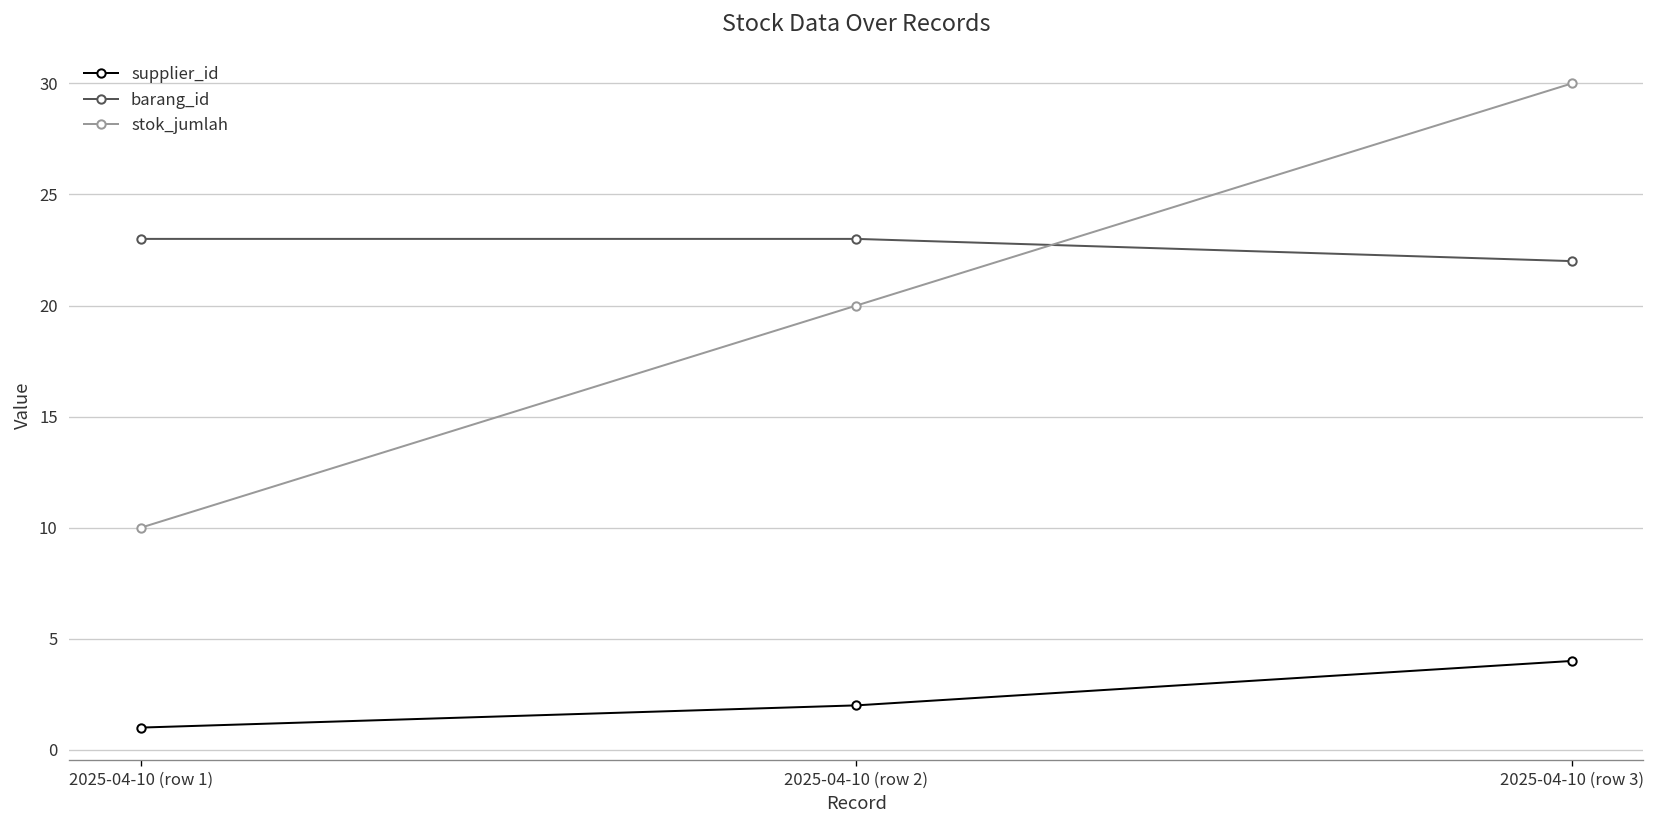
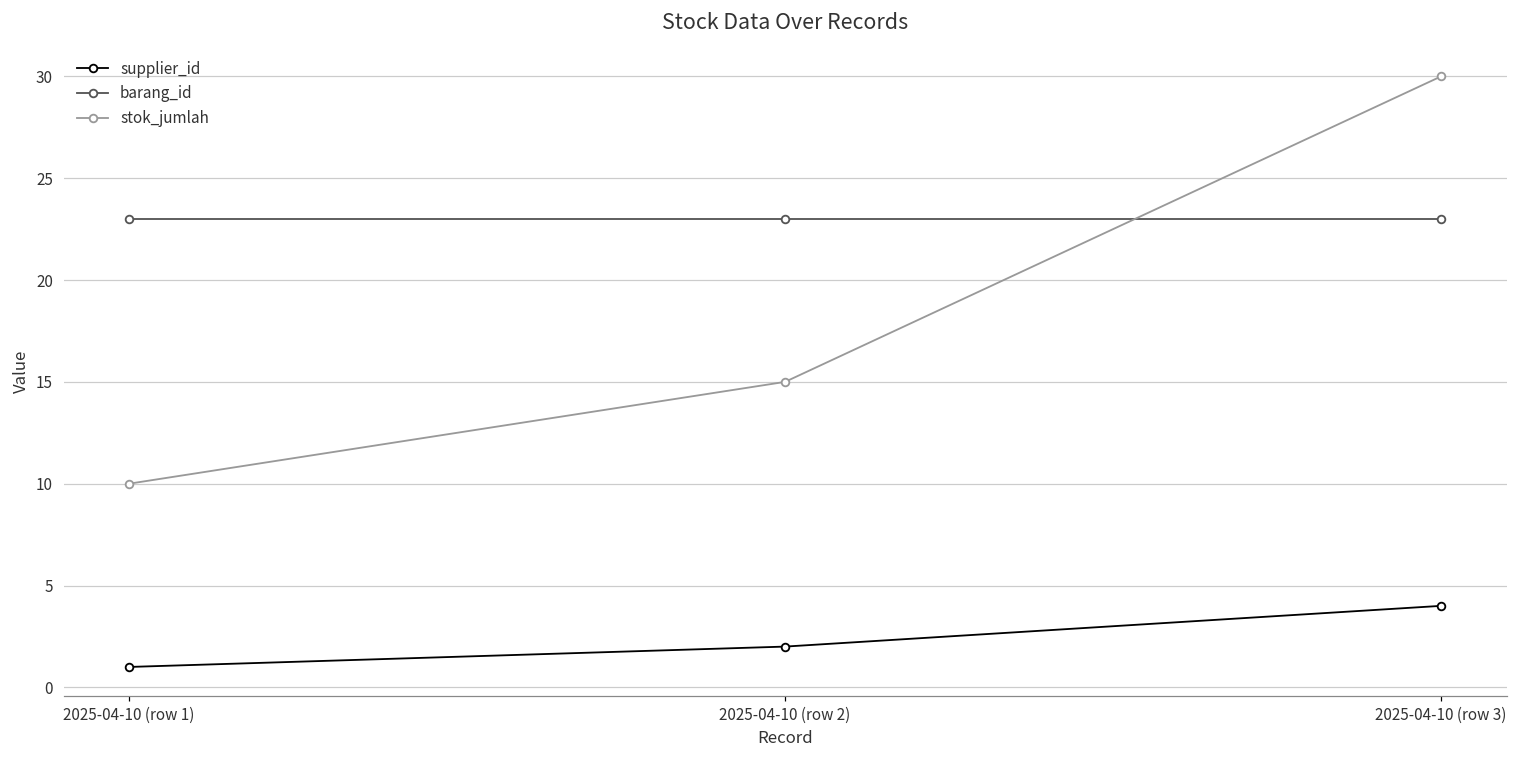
  {
    "supplier_id": {
      "2025-04-10 (row 1)": 1,
      "2025-04-10 (row 2)": 2,
      "2025-04-10 (row 3)": 4
    },
    "barang_id": {
      "2025-04-10 (row 1)": 23,
      "2025-04-10 (row 2)": 23,
-     "2025-04-10 (row 3)": 22
+     "2025-04-10 (row 3)": 23
    },
    "stok_jumlah": {
      "2025-04-10 (row 1)": 10,
-     "2025-04-10 (row 2)": 20,
+     "2025-04-10 (row 2)": 15,
      "2025-04-10 (row 3)": 30
    }
  }
